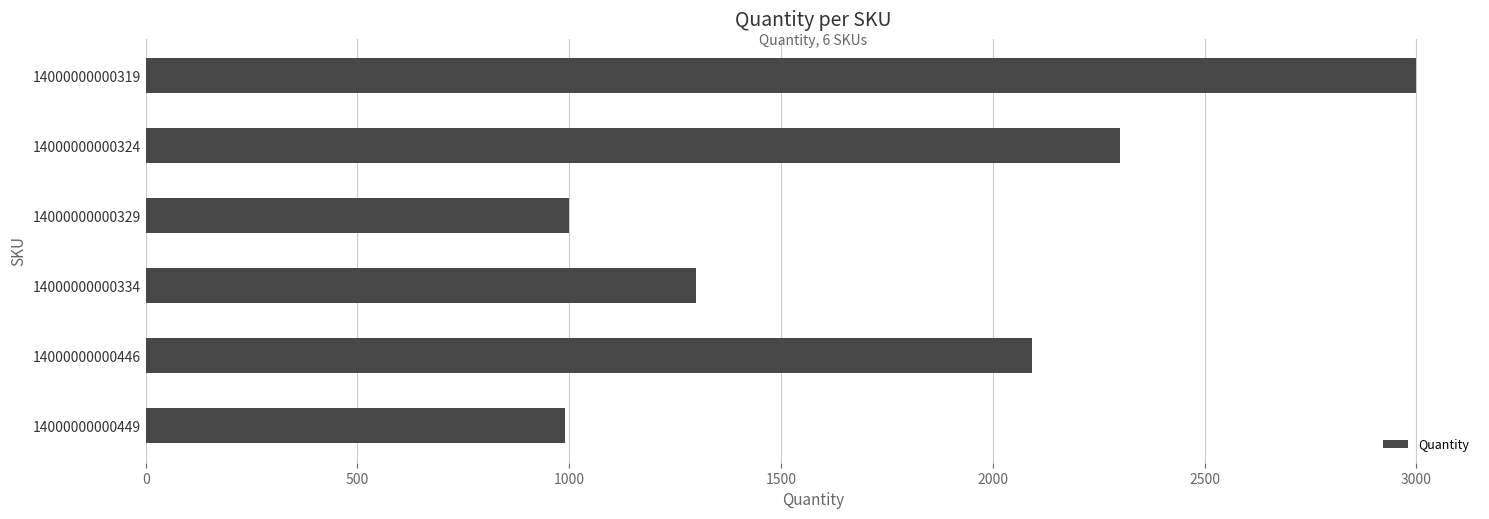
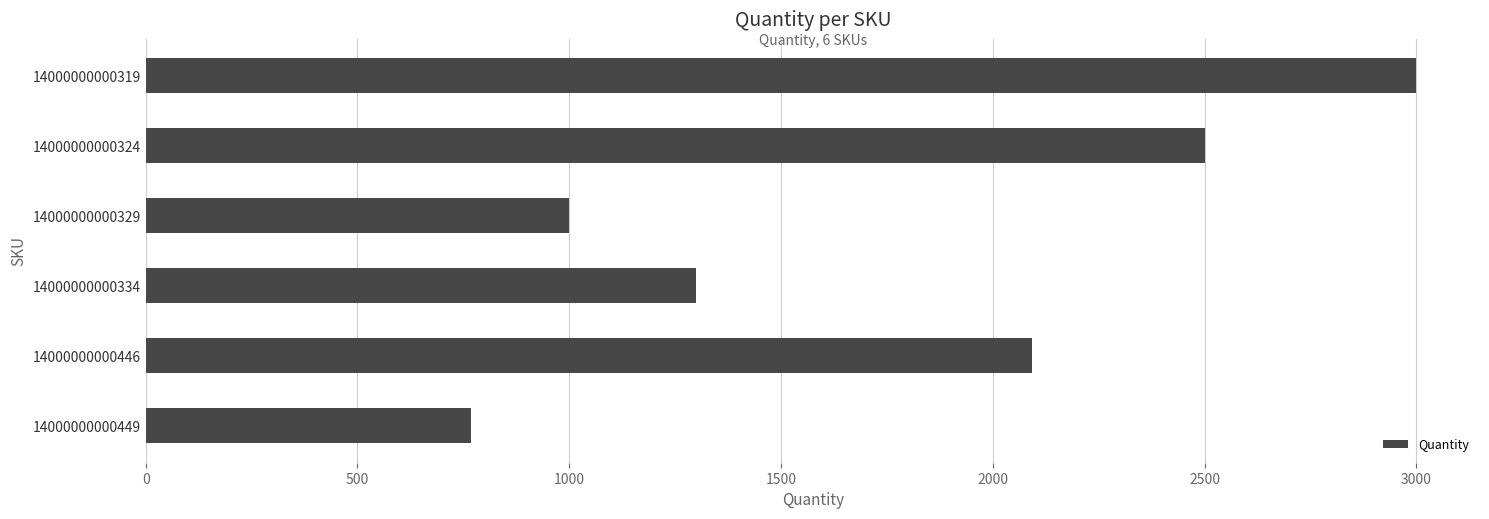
  {
    "14000000000319": 3000,
-   "14000000000324": 2300,
+   "14000000000324": 2500,
    "14000000000329": 1000,
    "14000000000334": 1300,
    "14000000000446": 2090,
-   "14000000000449": 990
+   "14000000000449": 770
  }
